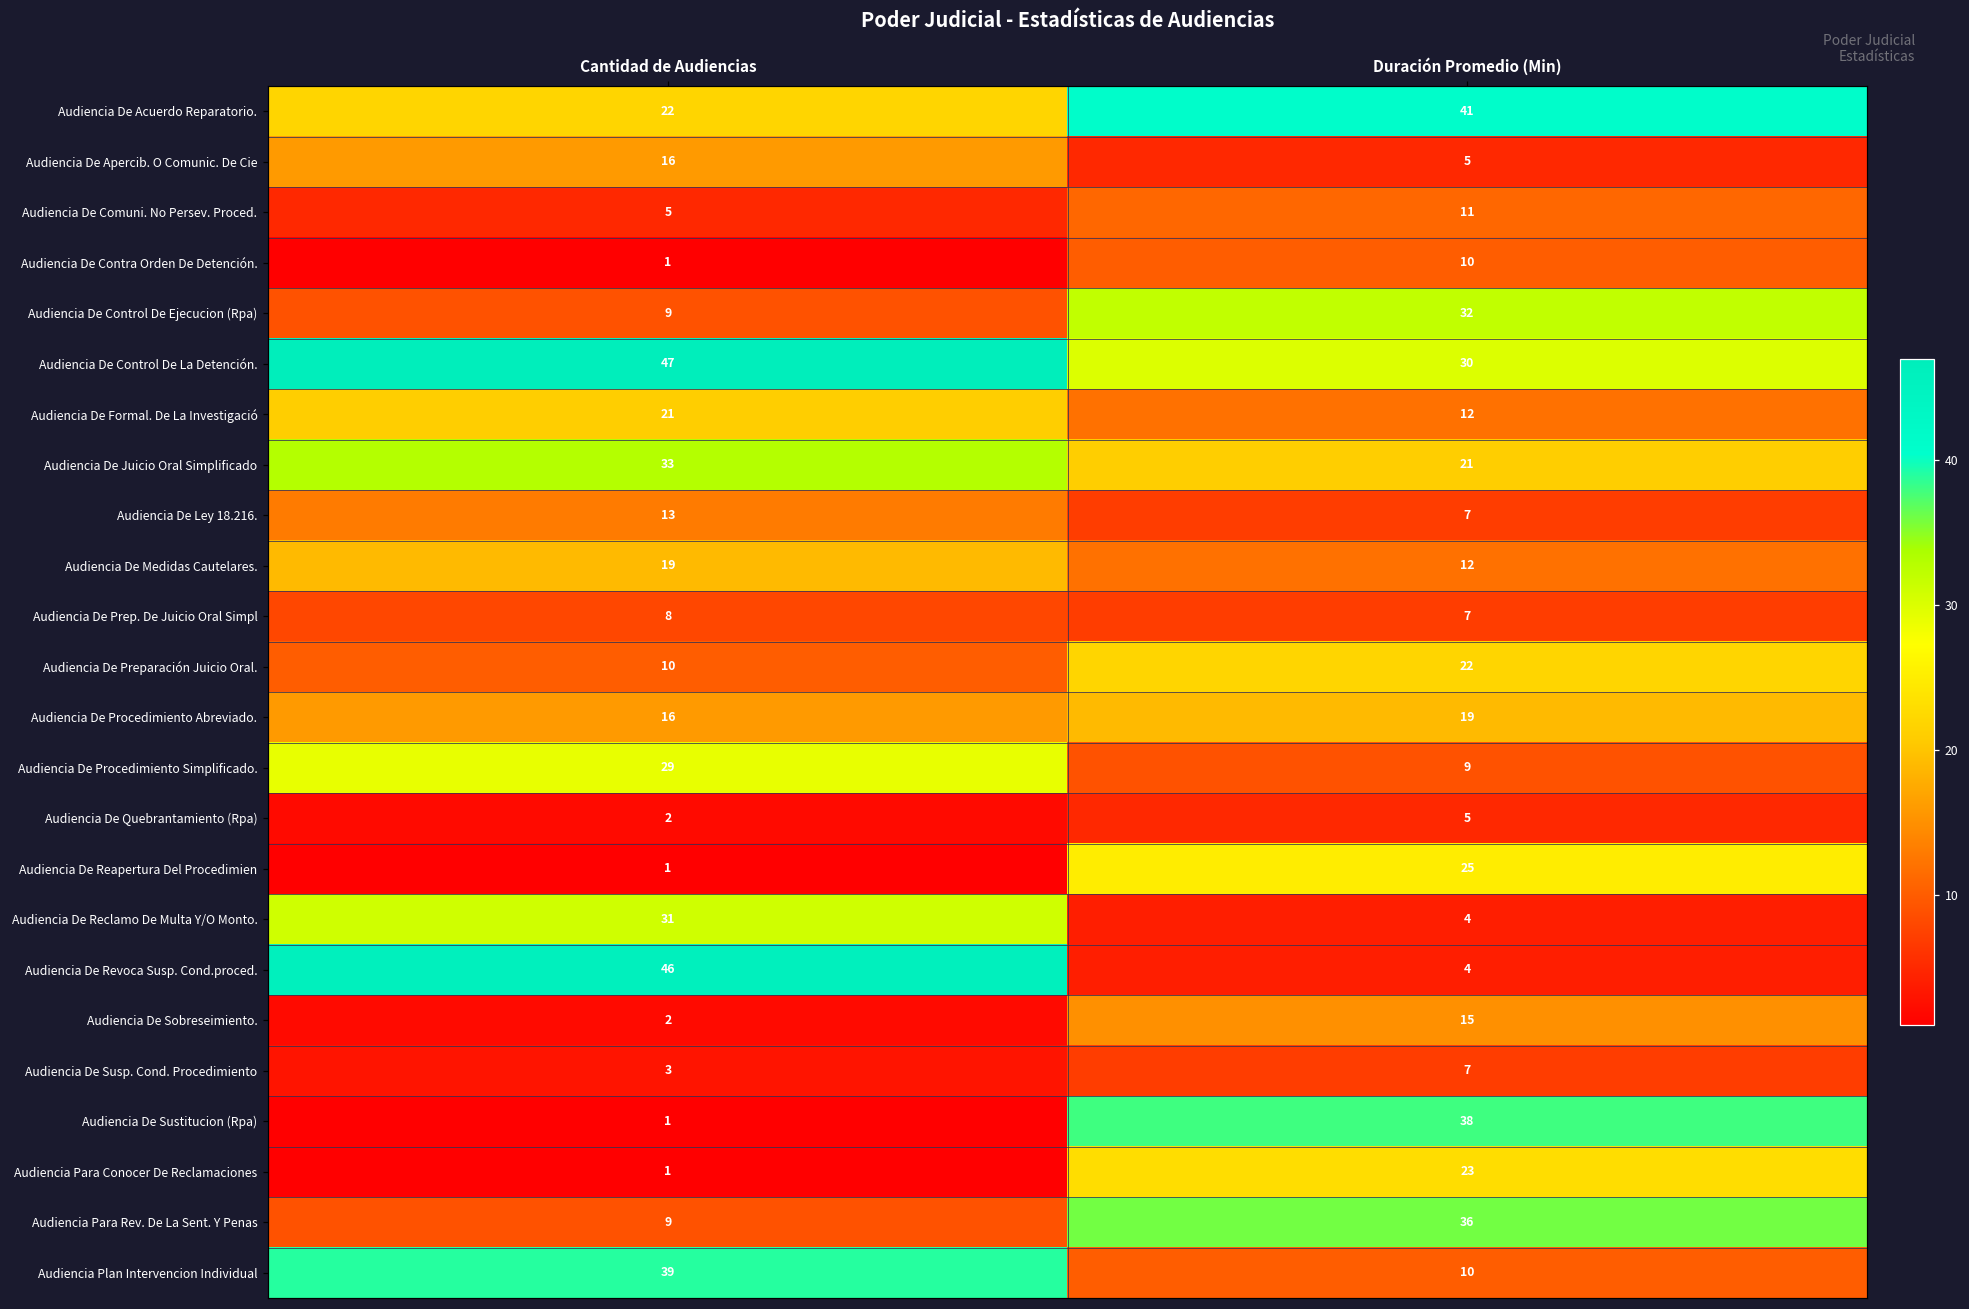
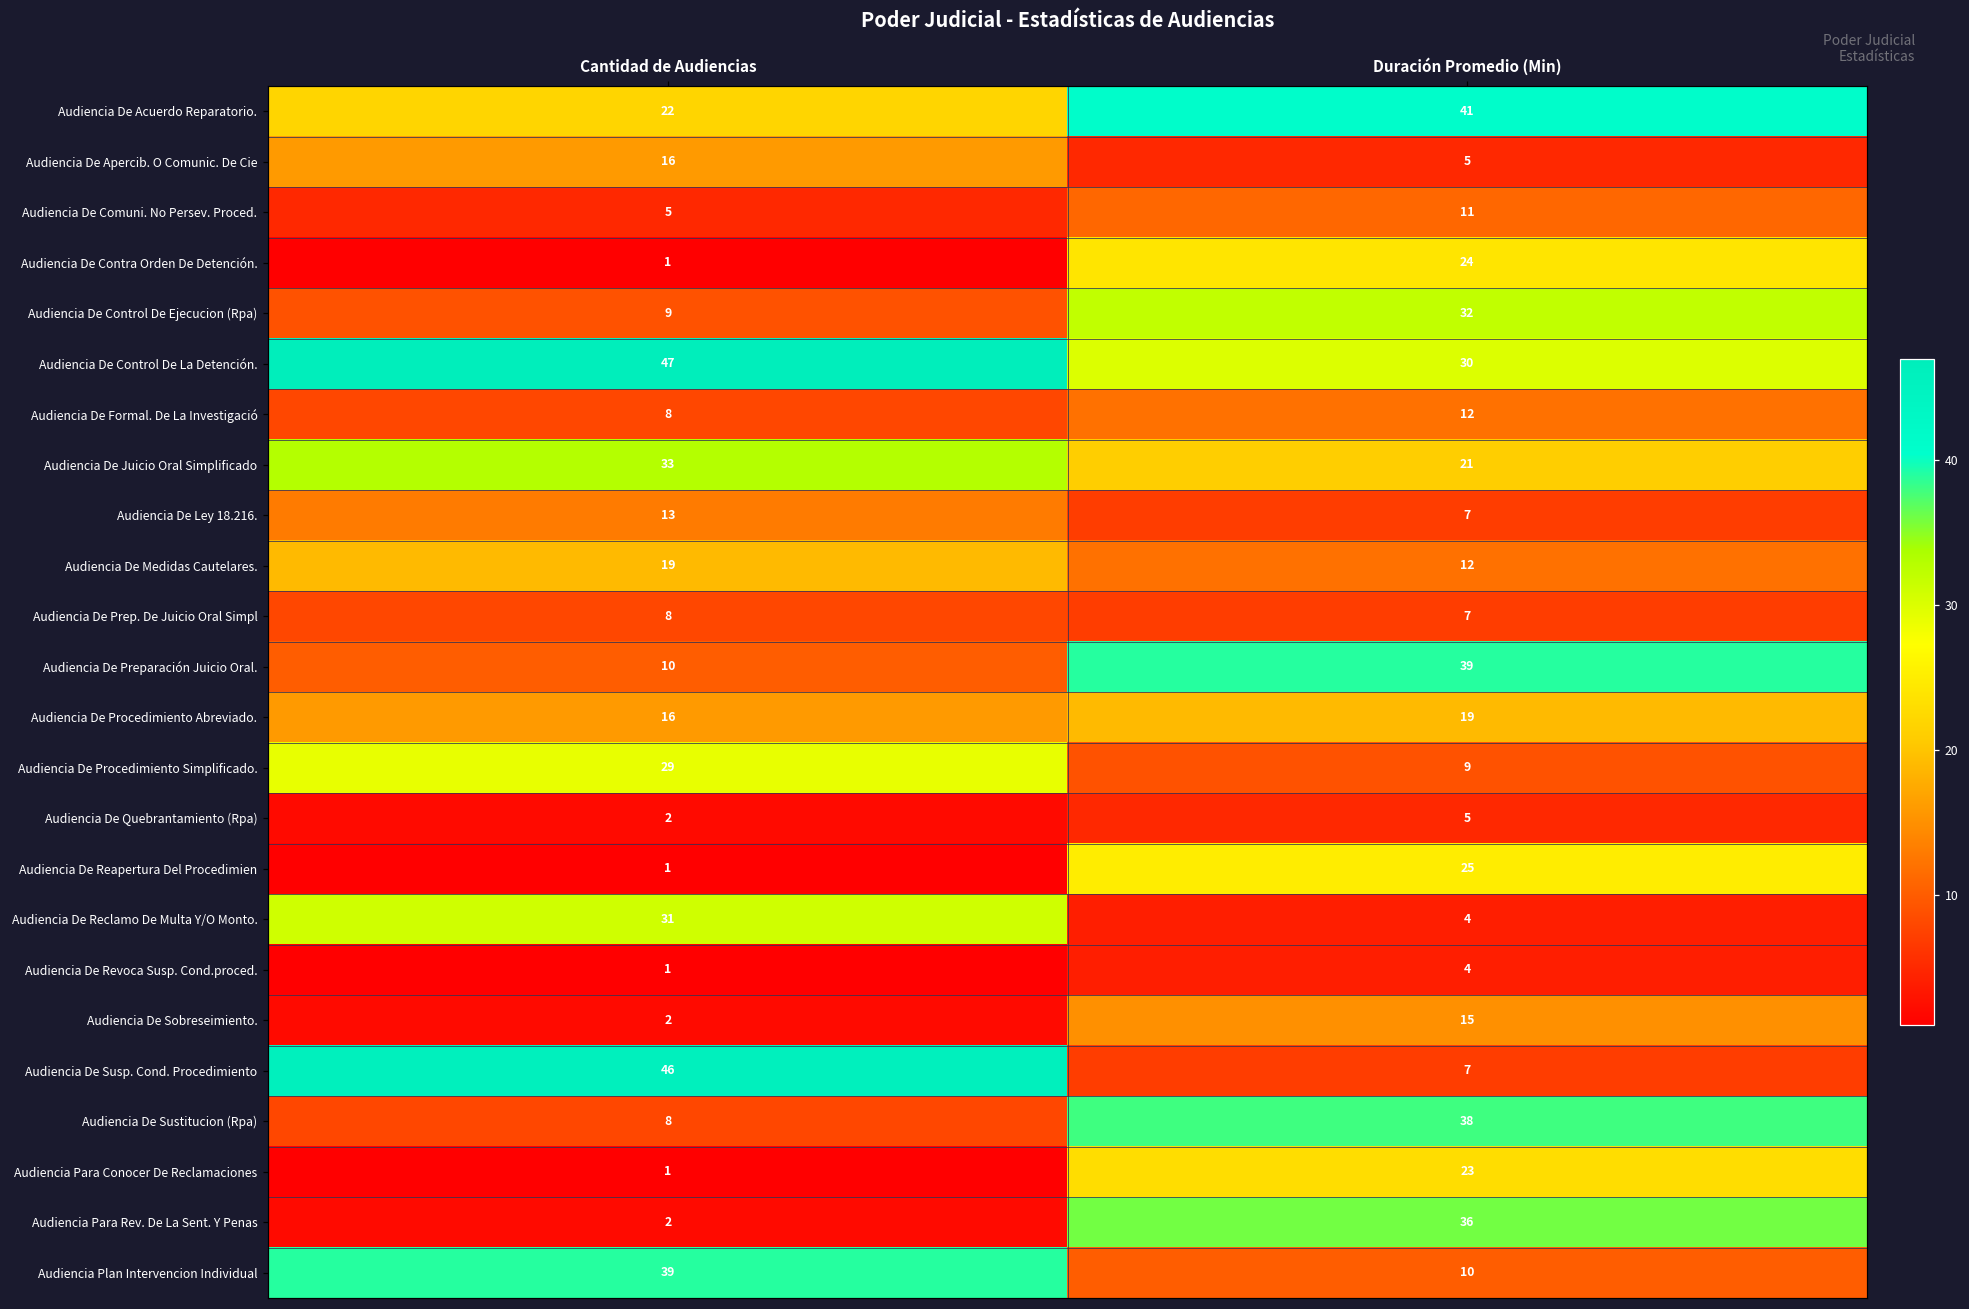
  {
    "Audiencia De Contra Orden De Detención.": {
-     "Duración Promedio (Min)": 10
+     "Duración Promedio (Min)": 24
    },
    "Audiencia De Formal. De La Investigació": {
-     "Cantidad de Audiencias": 21
+     "Cantidad de Audiencias": 8
    },
    "Audiencia De Preparación Juicio Oral.": {
-     "Duración Promedio (Min)": 22
+     "Duración Promedio (Min)": 39
    },
    "Audiencia De Revoca Susp. Cond.proced.": {
-     "Cantidad de Audiencias": 46
+     "Cantidad de Audiencias": 1
    },
    "Audiencia De Susp. Cond. Procedimiento": {
-     "Cantidad de Audiencias": 3
+     "Cantidad de Audiencias": 46
    },
    "Audiencia De Sustitucion (Rpa)": {
-     "Cantidad de Audiencias": 1
+     "Cantidad de Audiencias": 8
    },
    "Audiencia Para Rev. De La Sent. Y Penas": {
-     "Cantidad de Audiencias": 9
+     "Cantidad de Audiencias": 2
    }
  }
